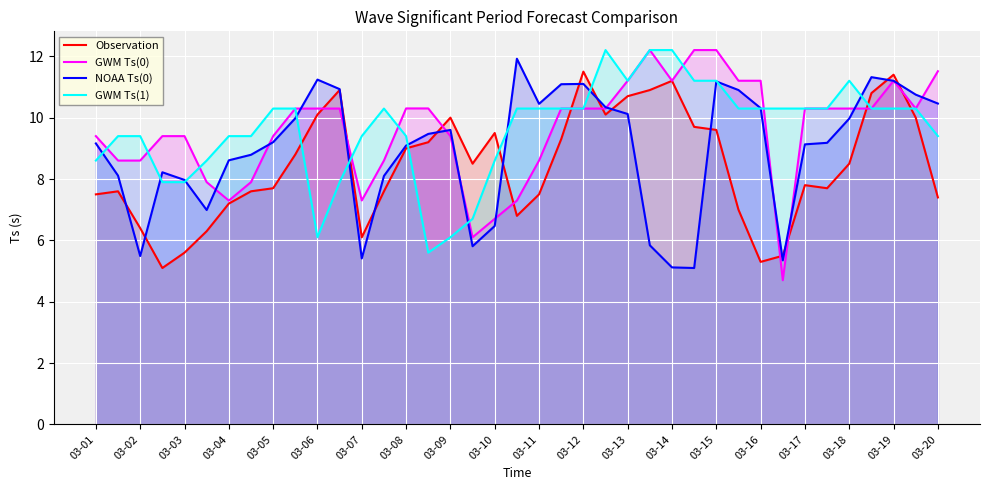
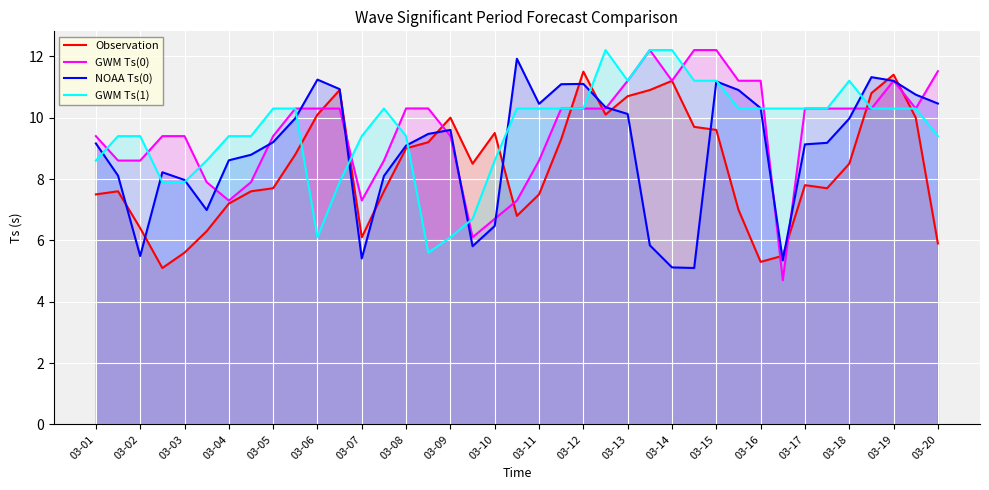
  {
    "Observation": {
-     "03-20": 7.4
+     "03-20": 5.9
    },
    "GWM Ts(0)": {
      "03-20": 11.5
    },
    "NOAA Ts(0)": {
      "03-20": 10.5
    },
    "GWM Ts(1)": {
      "03-20": 9.4
    }
  }
